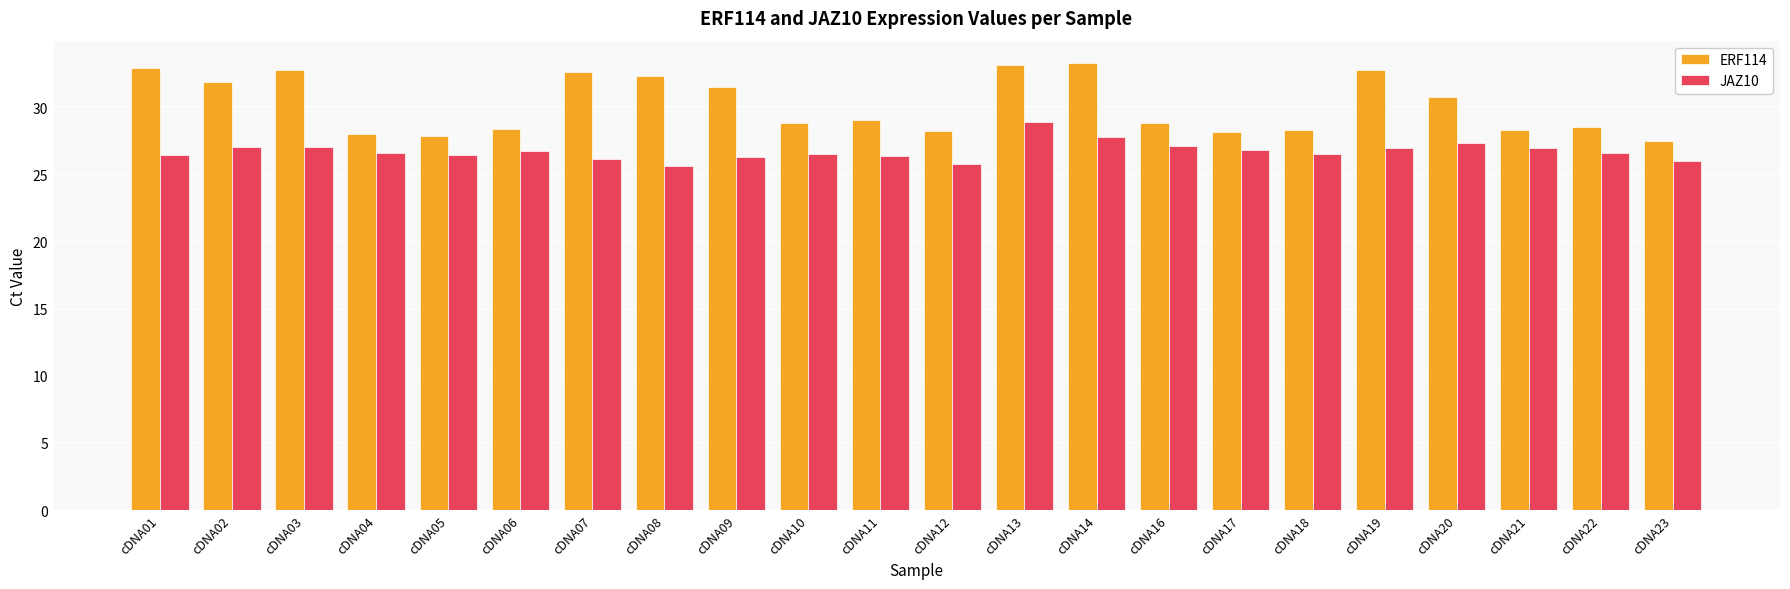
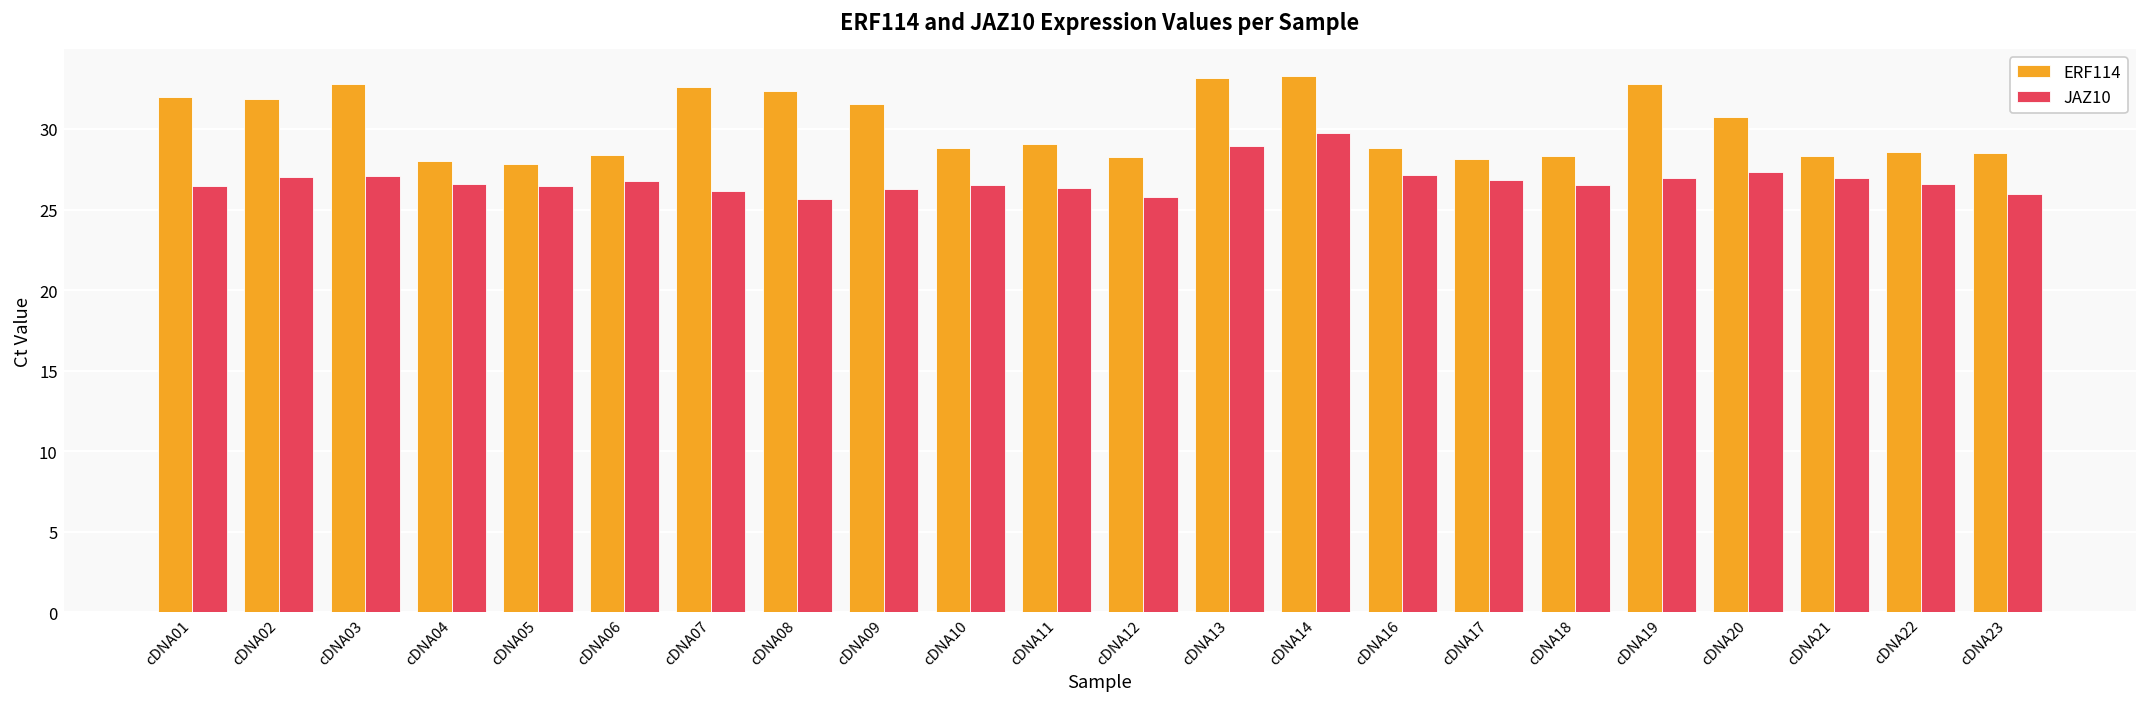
  {
    "ERF114": {
-     "cDNA01": 32.9,
+     "cDNA01": 32.0,
      "cDNA02": 31.9,
      "cDNA03": 32.8,
      "cDNA04": 28.0,
      "cDNA05": 27.8,
      "cDNA06": 28.4,
      "cDNA07": 32.6,
      "cDNA08": 32.3,
      "cDNA09": 31.5,
      "cDNA10": 28.8,
      "cDNA11": 29.1,
      "cDNA12": 28.2,
      "cDNA13": 33.2,
      "cDNA14": 33.3,
      "cDNA16": 28.8,
      "cDNA17": 28.2,
      "cDNA18": 28.3,
      "cDNA19": 32.8,
      "cDNA20": 30.8,
      "cDNA21": 28.3,
      "cDNA22": 28.6,
-     "cDNA23": 27.5
+     "cDNA23": 28.5
    },
    "JAZ10": {
      "cDNA01": 26.4,
      "cDNA02": 27.0,
      "cDNA03": 27.1,
      "cDNA04": 26.6,
      "cDNA05": 26.5,
      "cDNA06": 26.8,
      "cDNA07": 26.1,
      "cDNA08": 25.6,
      "cDNA09": 26.3,
      "cDNA10": 26.5,
      "cDNA11": 26.4,
      "cDNA12": 25.8,
      "cDNA13": 28.9,
-     "cDNA14": 27.8,
+     "cDNA14": 29.8,
      "cDNA16": 27.1,
      "cDNA17": 26.8,
      "cDNA18": 26.5,
      "cDNA19": 26.9,
      "cDNA20": 27.3,
      "cDNA21": 27.0,
      "cDNA22": 26.6,
      "cDNA23": 26.0
    }
  }
